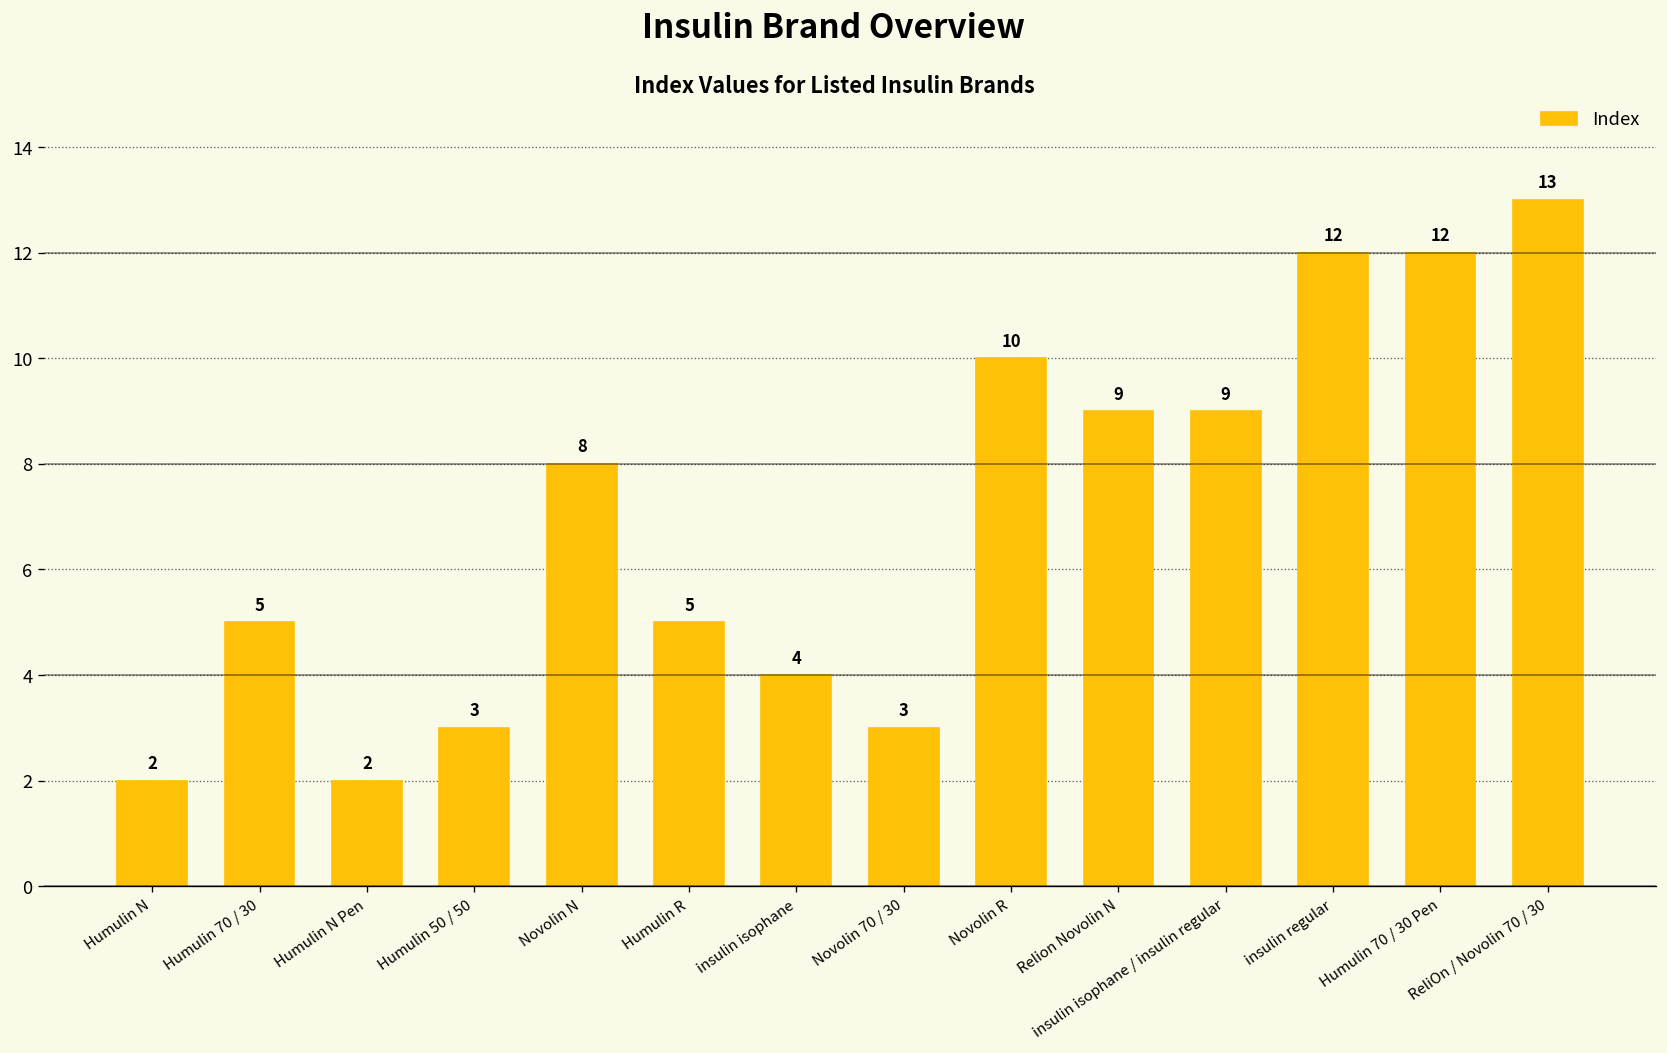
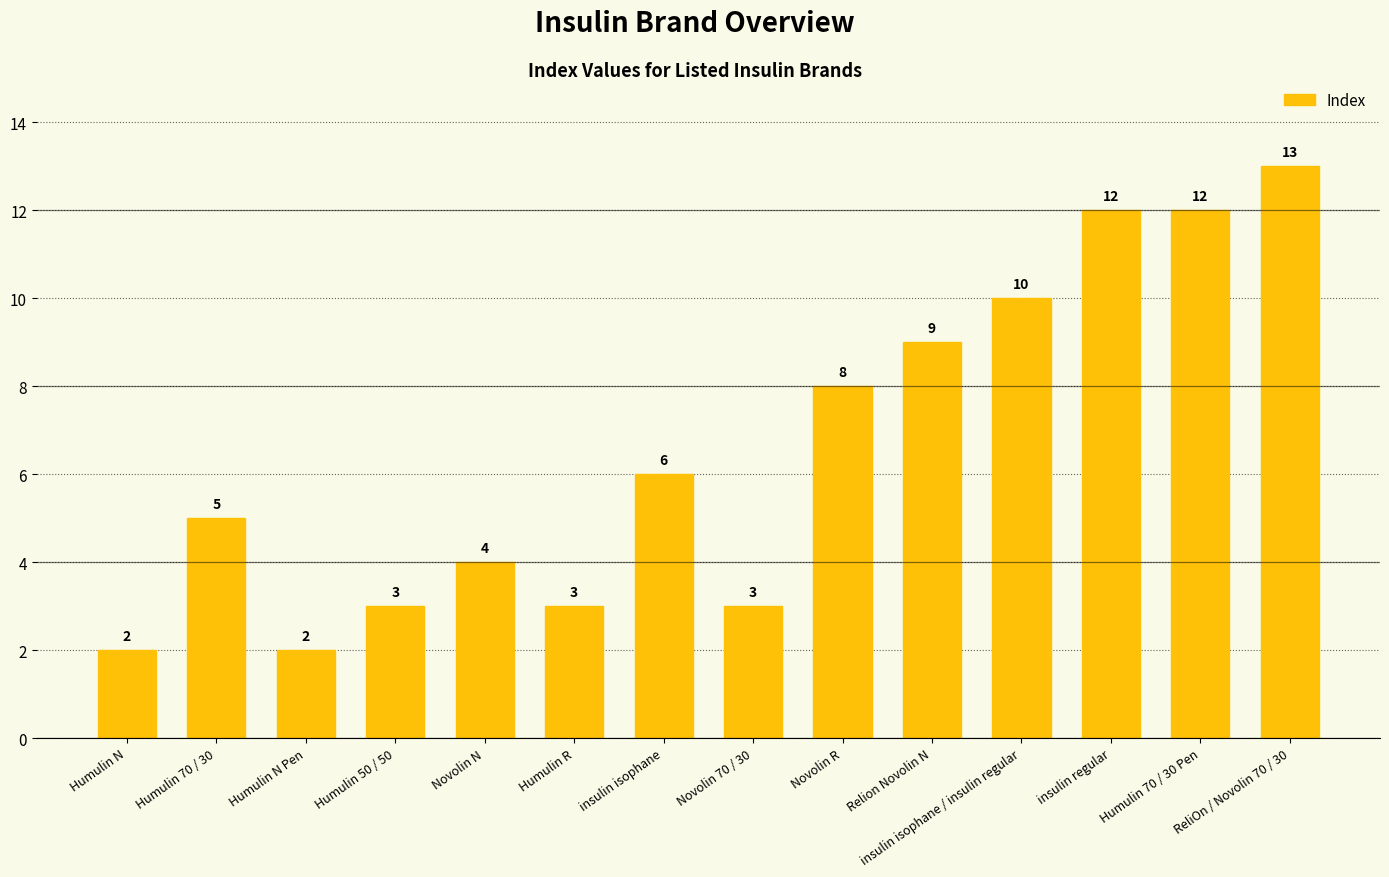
  {
    "Humulin N": 2,
    "Humulin 70 / 30": 5,
    "Humulin N Pen": 2,
    "Humulin 50 / 50": 3,
-   "Novolin N": 8,
-   "Humulin R": 5,
-   "insulin isophane": 4,
+   "Novolin N": 4,
+   "Humulin R": 3,
+   "insulin isophane": 6,
    "Novolin 70 / 30": 3,
-   "Novolin R": 10,
+   "Novolin R": 8,
    "Relion Novolin N": 9,
-   "insulin isophane / insulin regular": 9,
+   "insulin isophane / insulin regular": 10,
    "insulin regular": 12,
    "Humulin 70 / 30 Pen": 12,
    "ReliOn / Novolin 70 / 30": 13
  }
